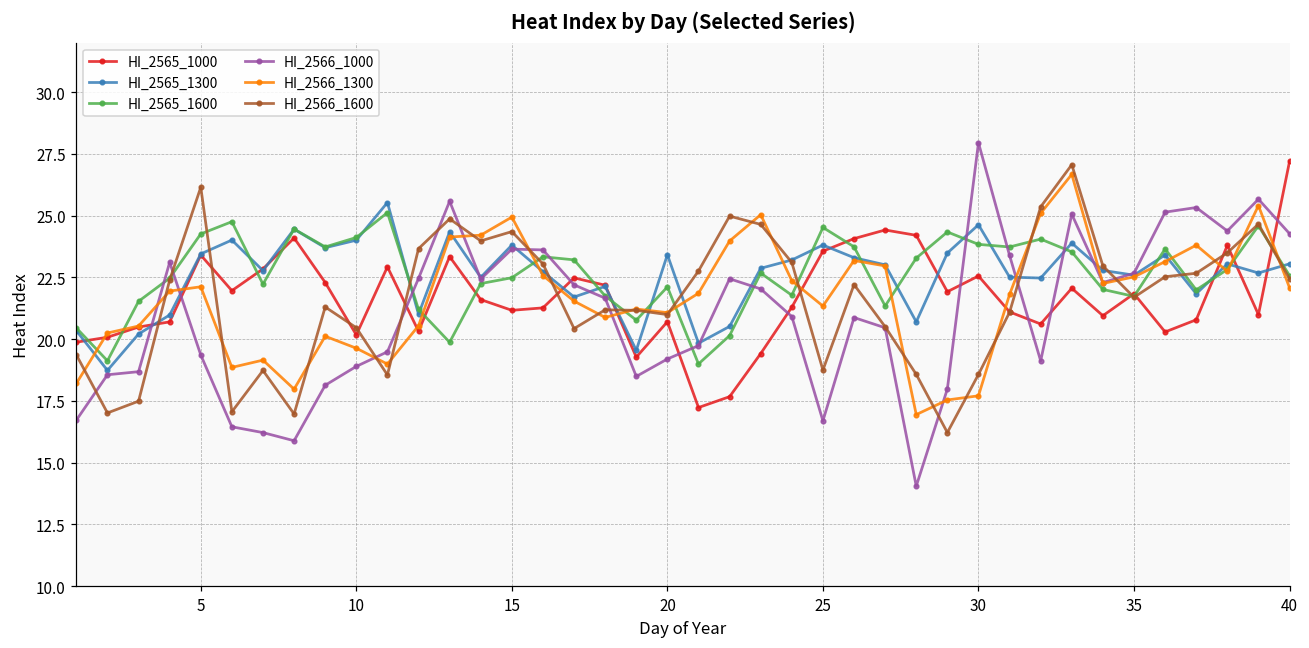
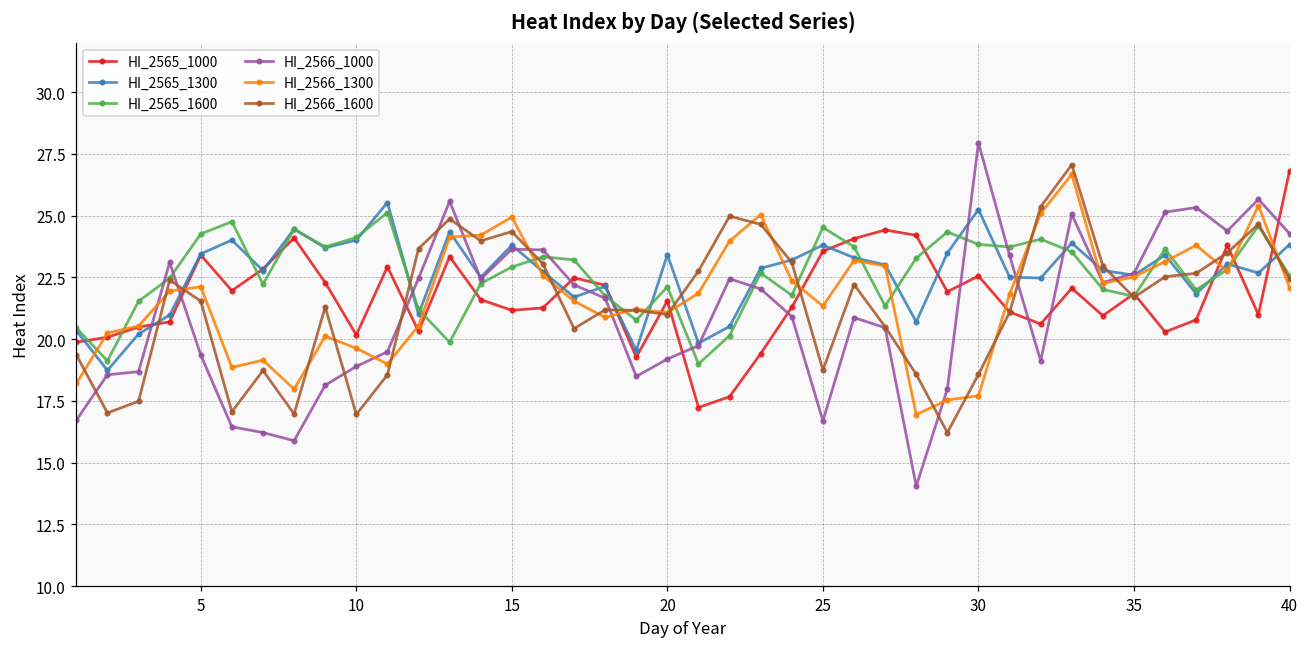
  {
    "HI_2565_1000": {
      "10": 20.2,
      "15": 21.2,
-     "20": 20.7,
+     "20": 21.6,
      "25": 23.6,
      "30": 22.6,
-     "40": 27.2
+     "40": 26.8
    },
    "HI_2565_1300": {
      "15": 23.8,
      "20": 23.4,
      "25": 23.8,
-     "30": 24.6,
-     "40": 23.1
+     "30": 25.2,
+     "40": 23.8
    },
    "HI_2565_1600": {
      "5": 24.3,
-     "15": 22.5,
+     "15": 22.9,
      "20": 22.1,
      "25": 24.5,
      "30": 23.8,
      "40": 22.6
    },
    "HI_2566_1000": {
      "5": 19.4,
      "10": 18.9,
      "15": 23.6,
      "20": 19.2,
      "25": 16.7,
      "30": 28.0,
      "40": 24.3
    },
    "HI_2566_1300": {
      "5": 22.1,
      "10": 19.6,
      "15": 24.9,
      "25": 21.3,
      "30": 17.7,
      "40": 22.1
    },
    "HI_2566_1600": {
-     "5": 26.2,
-     "10": 20.5,
+     "5": 21.5,
+     "10": 17.0,
      "15": 24.4,
      "25": 18.7,
      "30": 18.6,
      "40": 22.4
    }
  }
